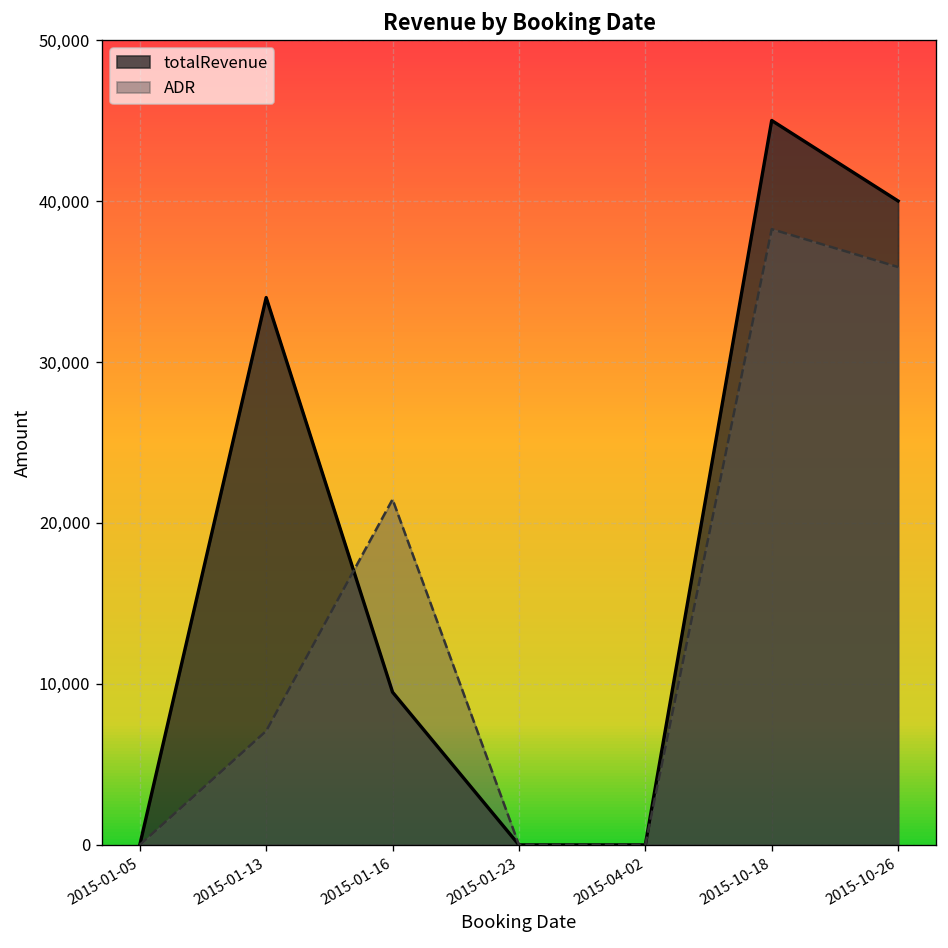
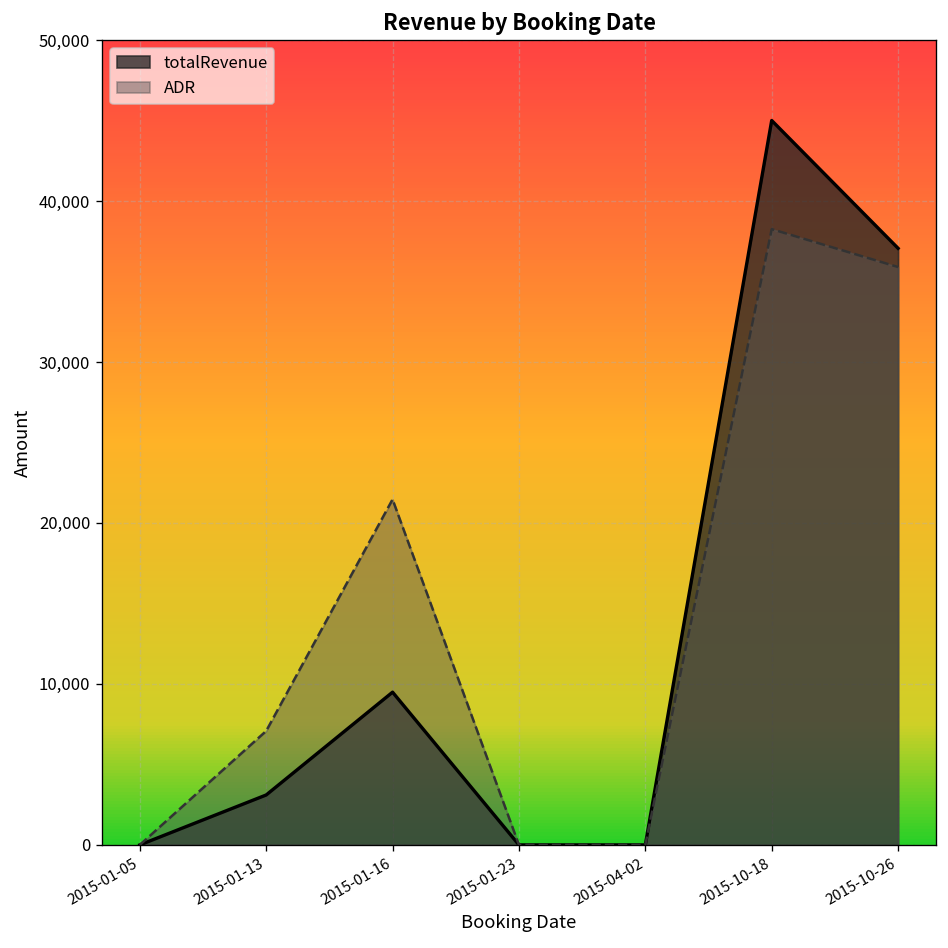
  {
    "totalRevenue": {
-     "2015-01-13": "34,000",
+     "2015-01-13": "3,100",
      "2015-01-16": "9,500",
      "2015-10-18": "45,000",
-     "2015-10-26": "40,000"
+     "2015-10-26": "37,100"
    },
    "ADR": {
      "2015-01-13": "7,100",
      "2015-01-16": "21,500",
      "2015-10-18": "38,300",
      "2015-10-26": "35,900"
    }
  }
